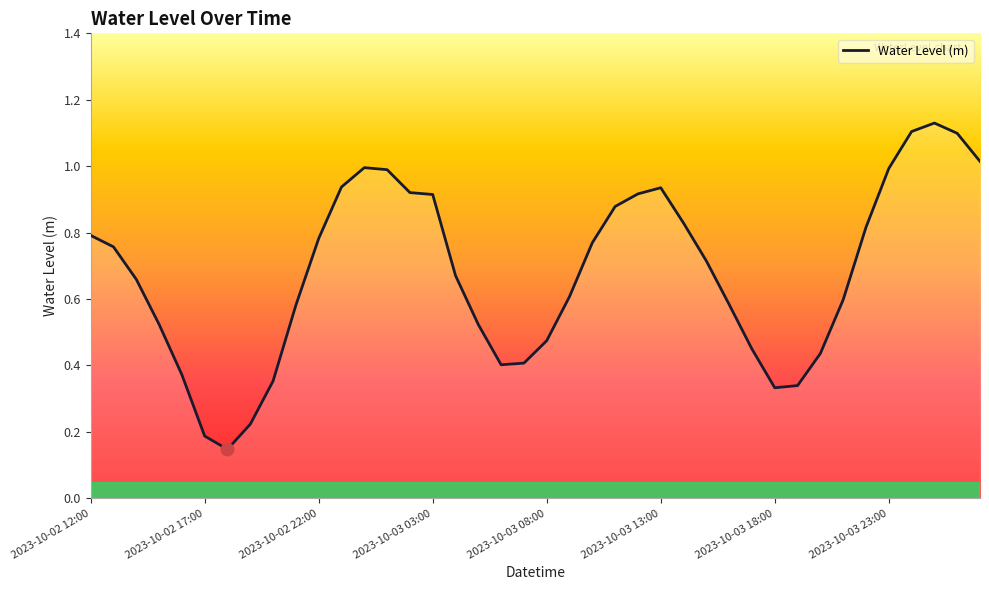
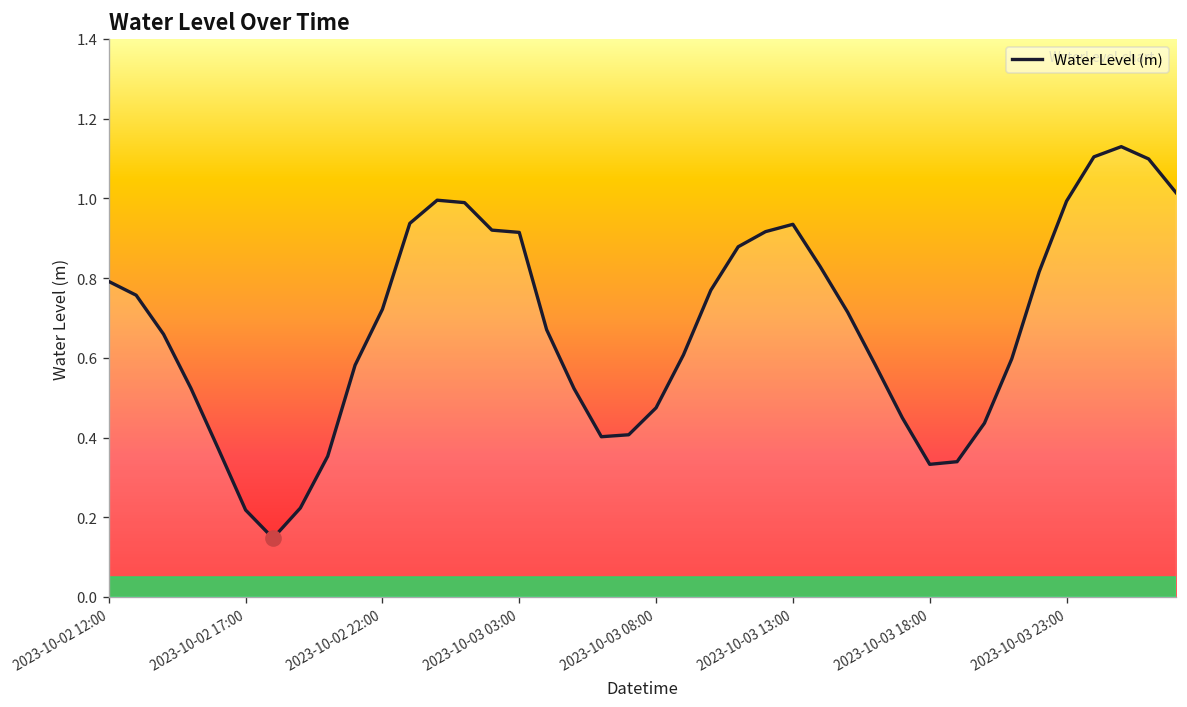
  {
    "Water Level (m)": {
      "2023-10-02 12:00": 0.79,
-     "2023-10-02 17:00": 0.19,
-     "2023-10-02 22:00": 0.78,
+     "2023-10-02 17:00": 0.22,
+     "2023-10-02 22:00": 0.72,
      "2023-10-03 03:00": 0.91,
      "2023-10-03 08:00": 0.47,
      "2023-10-03 13:00": 0.94,
      "2023-10-03 18:00": 0.33,
      "2023-10-03 23:00": 0.99
    }
  }
